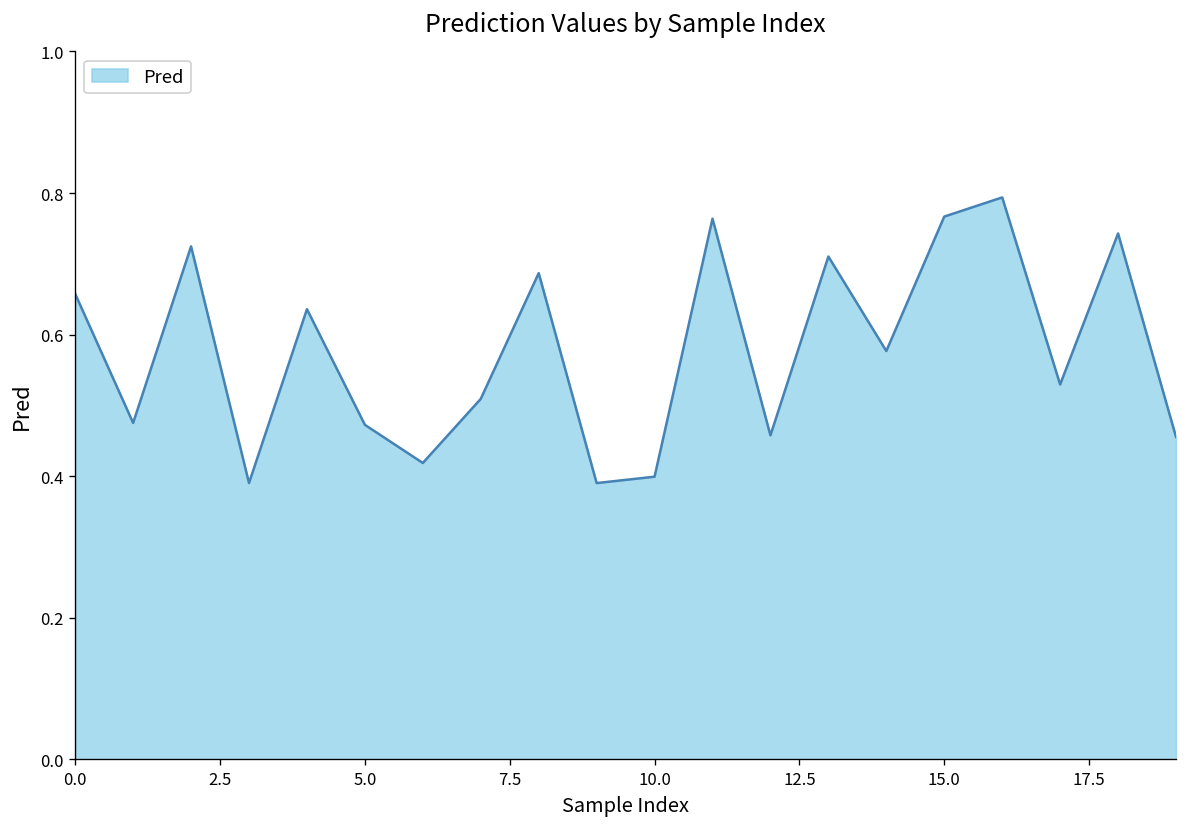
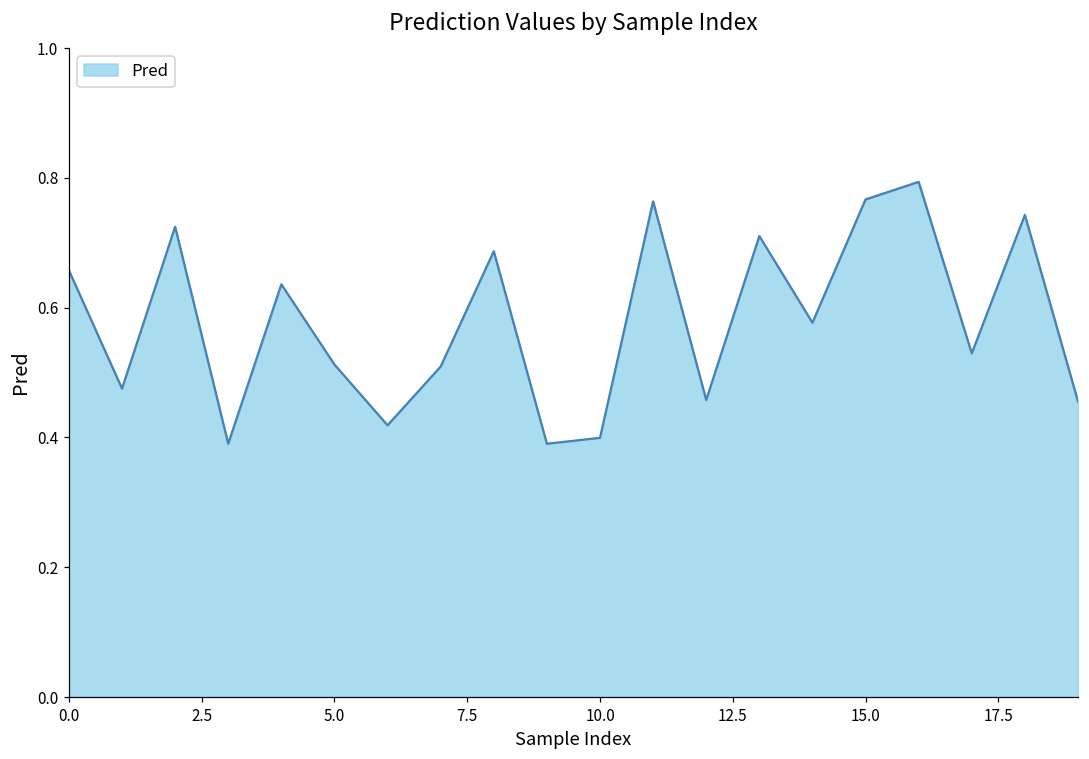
  {
    "0.0": 0.66,
-   "5.0": 0.47,
+   "5.0": 0.51,
    "10.0": 0.40,
    "15.0": 0.77
  }
